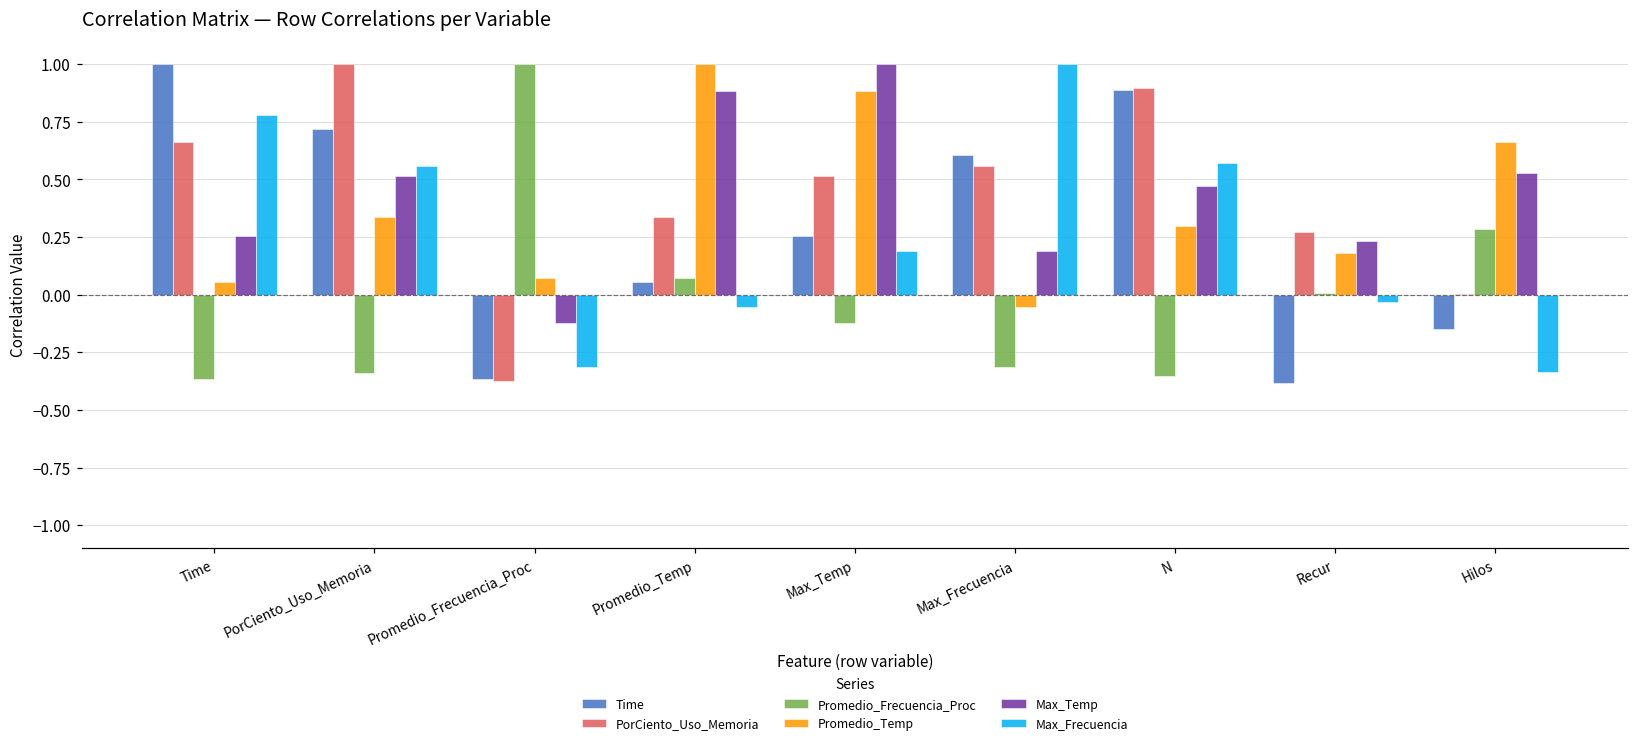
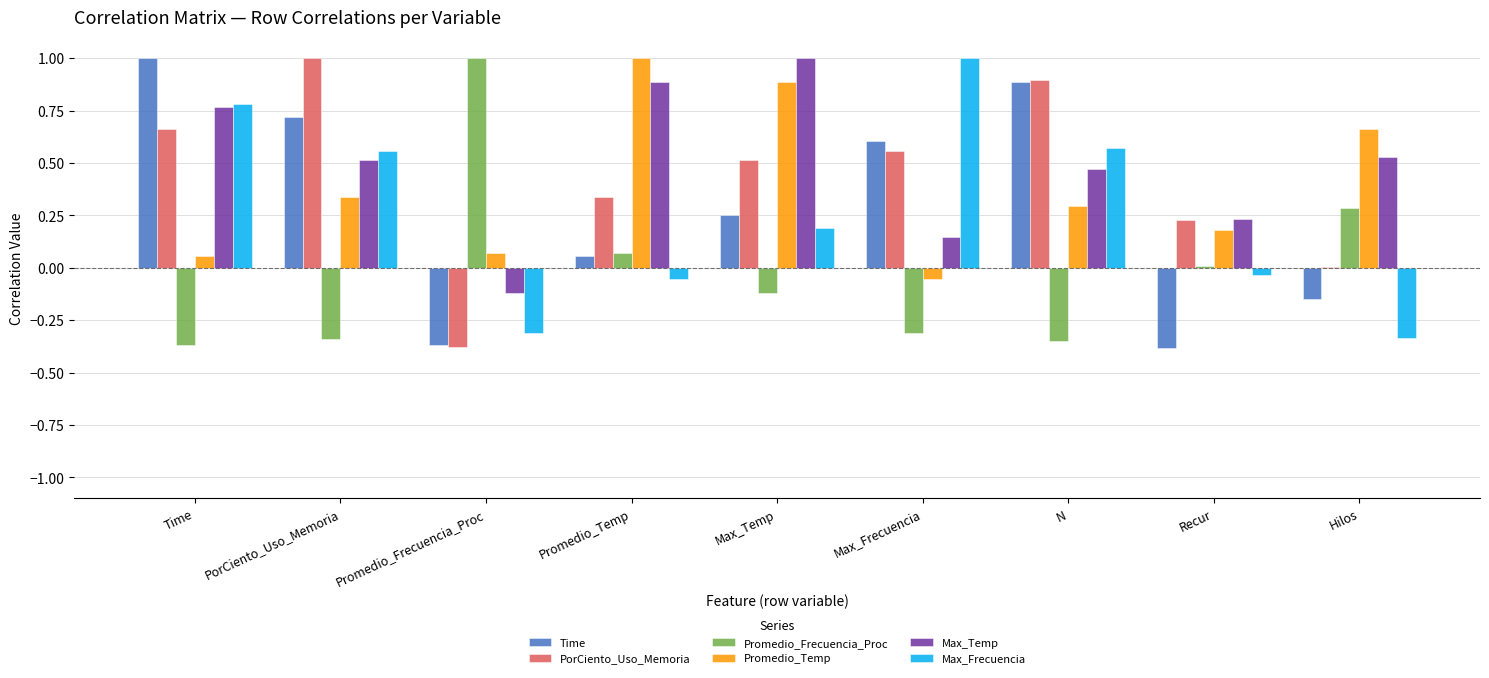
  {
    "Time": {
      "Time": 1.00,
      "PorCiento_Uso_Memoria": 0.72,
      "Promedio_Frecuencia_Proc": -0.37,
      "Promedio_Temp": 0.06,
      "Max_Temp": 0.25,
      "Max_Frecuencia": 0.61,
      "N": 0.89,
      "Recur": -0.38,
      "Hilos": -0.15
    },
    "PorCiento_Uso_Memoria": {
      "Time": 0.66,
      "PorCiento_Uso_Memoria": 1.00,
      "Promedio_Frecuencia_Proc": -0.38,
      "Promedio_Temp": 0.34,
      "Max_Temp": 0.51,
      "Max_Frecuencia": 0.56,
      "N": 0.90,
-     "Recur": 0.27
+     "Recur": 0.23
    },
    "Promedio_Frecuencia_Proc": {
      "Time": -0.37,
      "PorCiento_Uso_Memoria": -0.34,
      "Promedio_Frecuencia_Proc": 1.00,
      "Promedio_Temp": 0.07,
      "Max_Temp": -0.12,
      "Max_Frecuencia": -0.31,
      "N": -0.35,
      "Hilos": 0.28
    },
    "Promedio_Temp": {
      "Time": 0.06,
      "PorCiento_Uso_Memoria": 0.34,
      "Promedio_Frecuencia_Proc": 0.07,
      "Promedio_Temp": 1.00,
      "Max_Temp": 0.88,
      "Max_Frecuencia": -0.05,
      "N": 0.30,
      "Recur": 0.18,
      "Hilos": 0.66
    },
    "Max_Temp": {
-     "Time": 0.25,
+     "Time": 0.77,
      "PorCiento_Uso_Memoria": 0.51,
      "Promedio_Frecuencia_Proc": -0.12,
      "Promedio_Temp": 0.88,
      "Max_Temp": 1.00,
-     "Max_Frecuencia": 0.19,
+     "Max_Frecuencia": 0.15,
      "N": 0.47,
      "Recur": 0.23,
      "Hilos": 0.53
    },
    "Max_Frecuencia": {
      "Time": 0.78,
      "PorCiento_Uso_Memoria": 0.56,
      "Promedio_Frecuencia_Proc": -0.31,
      "Promedio_Temp": -0.05,
      "Max_Temp": 0.19,
      "Max_Frecuencia": 1.00,
      "N": 0.57,
      "Recur": -0.03,
      "Hilos": -0.33
    }
  }
